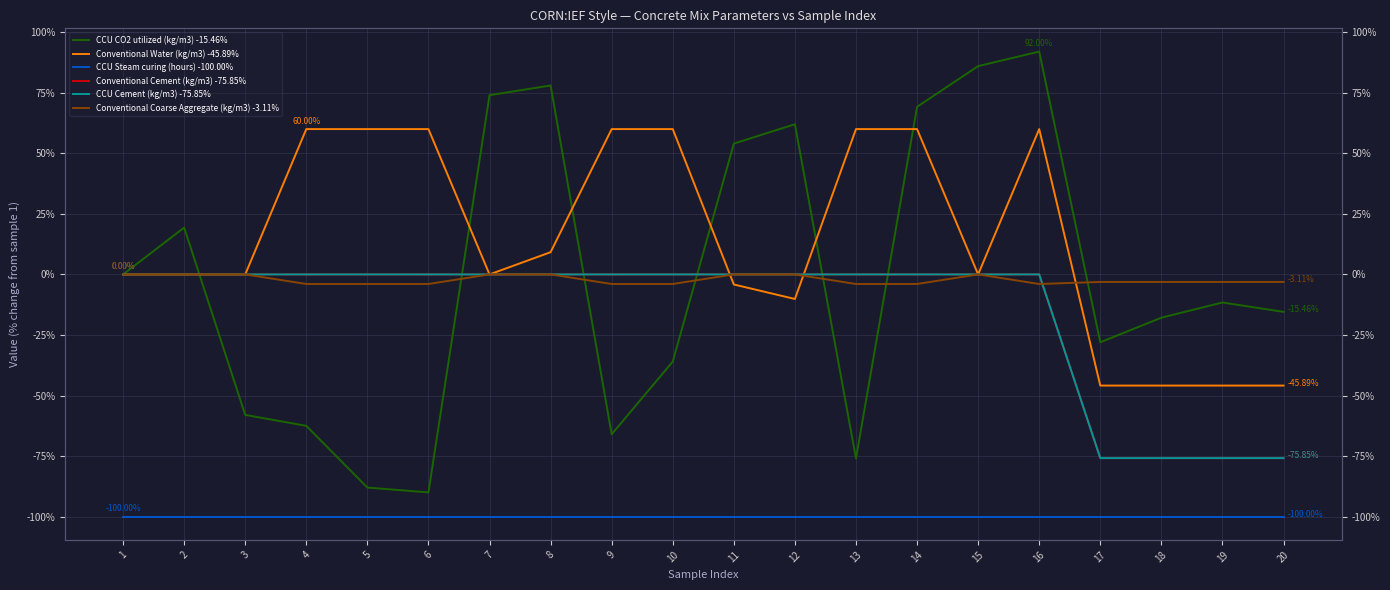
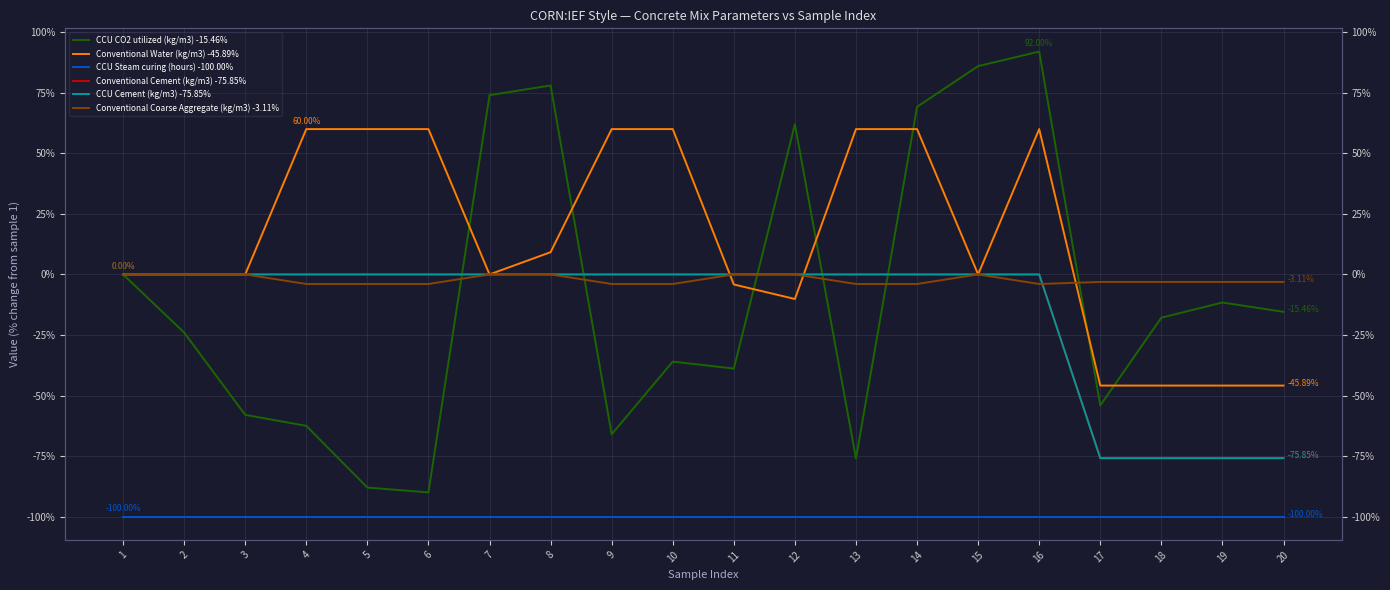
  {
    "CCU CO2 utilized (kg/m3) -15.46%": {
-     "2": "19%",
+     "2": "-24%",
      "3": "-58%",
      "4": "-63%",
      "5": "-88%",
      "6": "-90%",
      "7": "74%",
      "8": "78%",
      "9": "-66%",
      "10": "-36%",
-     "11": "54%",
+     "11": "-39%",
      "12": "62%",
      "13": "-76%",
      "14": "69%",
      "15": "86%",
-     "17": "-28%",
+     "17": "-54%",
      "18": "-18%",
      "19": "-12%"
    },
    "Conventional Water (kg/m3) -45.89%": {
      "4": "60.00%",
      "20": "-45.89%"
    },
    "CCU Steam curing (hours) -100.00%": {
      "1": "-100.00%",
      "20": "-100.00%"
    },
    "CCU Cement (kg/m3) -75.85%": {
      "4": "0%",
      "5": "0%",
      "6": "0%",
      "9": "0%",
      "10": "0%",
      "13": "0%",
      "14": "0%",
      "16": "0%",
      "17": "-76%",
      "18": "-76%",
      "19": "-76%"
    },
    "Conventional Coarse Aggregate (kg/m3) -3.11%": {
      "20": "-3.11%"
    }
  }
